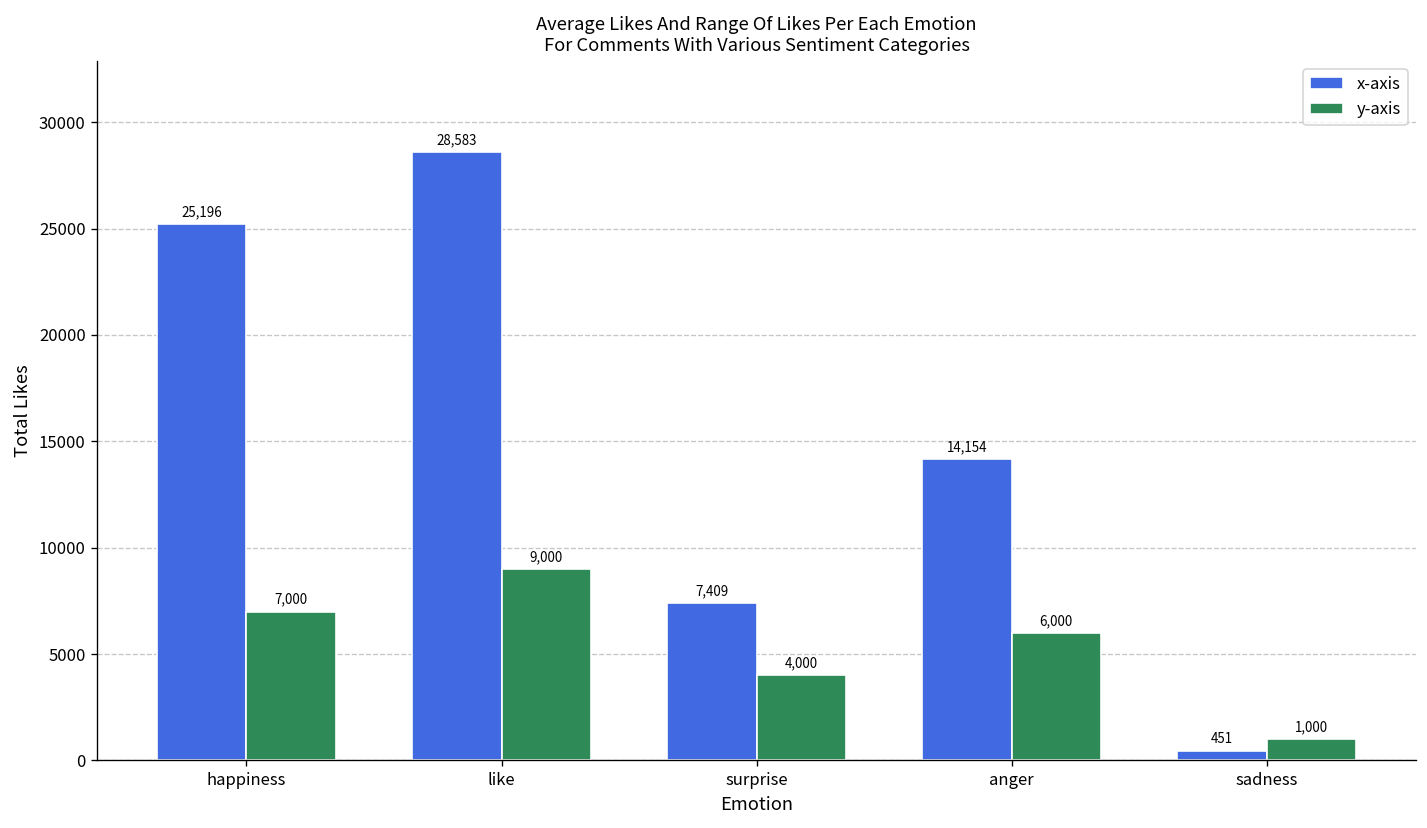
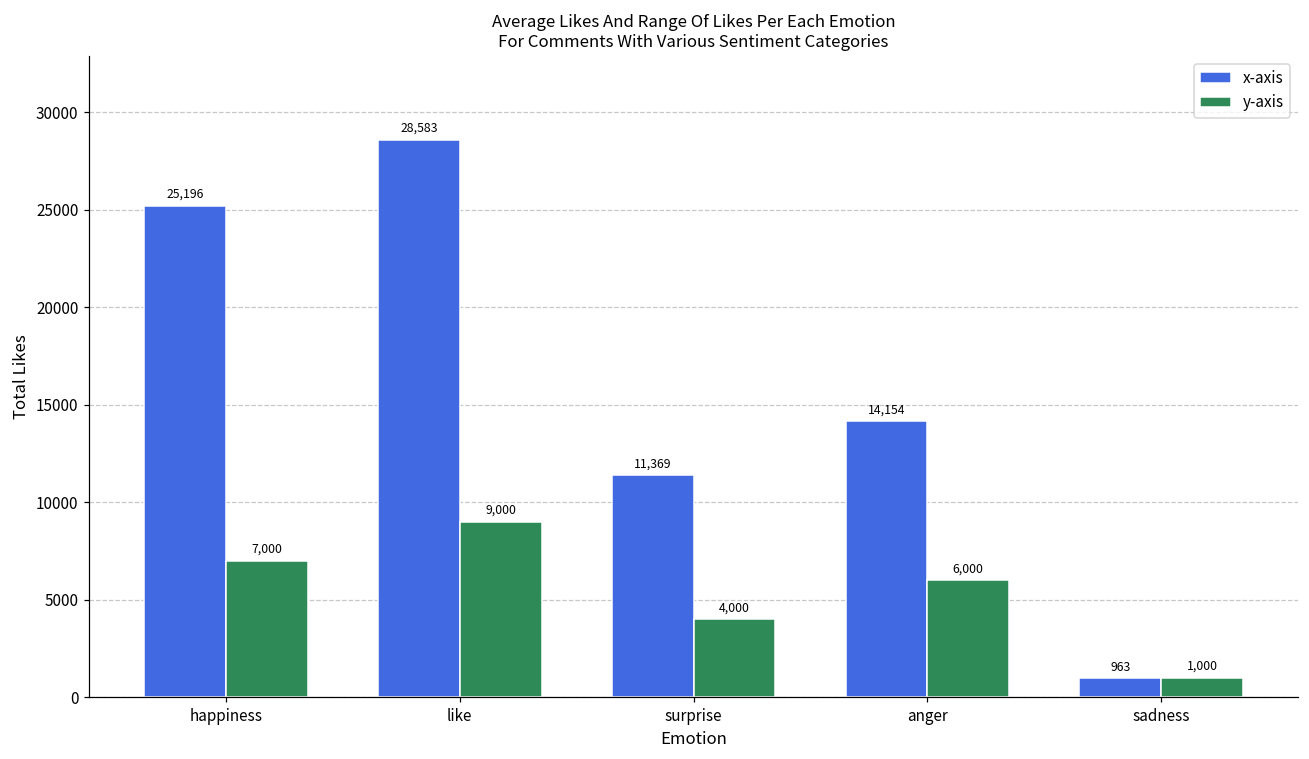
  {
    "x-axis": {
      "happiness": "25,196",
      "like": "28,583",
-     "surprise": "7,409",
+     "surprise": "11,369",
      "anger": "14,154",
-     "sadness": "451"
+     "sadness": "963"
    },
    "y-axis": {
      "happiness": "7,000",
      "like": "9,000",
      "surprise": "4,000",
      "anger": "6,000",
      "sadness": "1,000"
    }
  }
